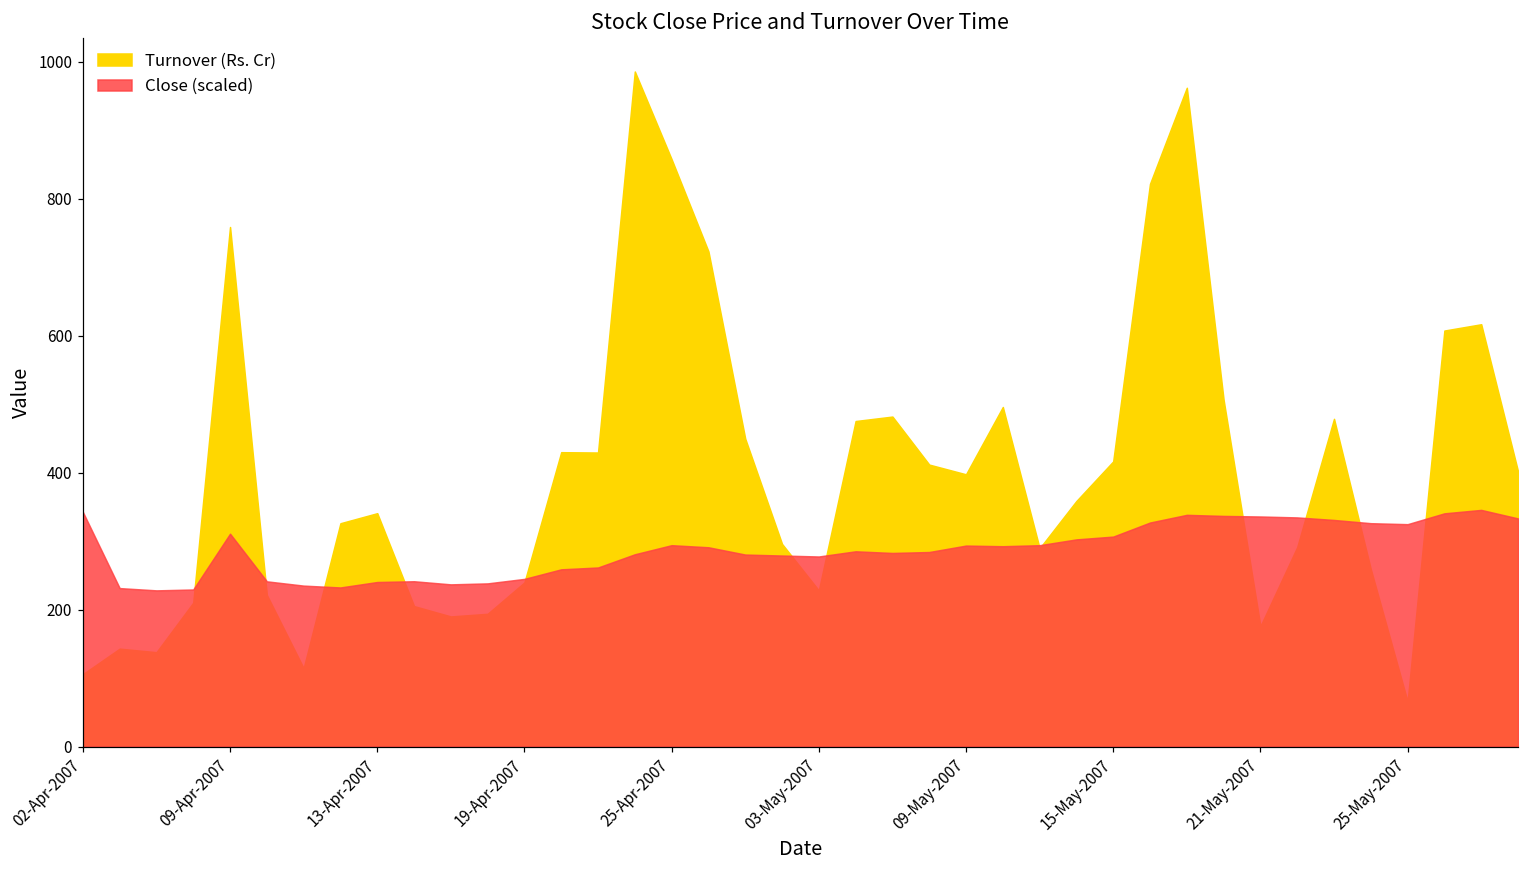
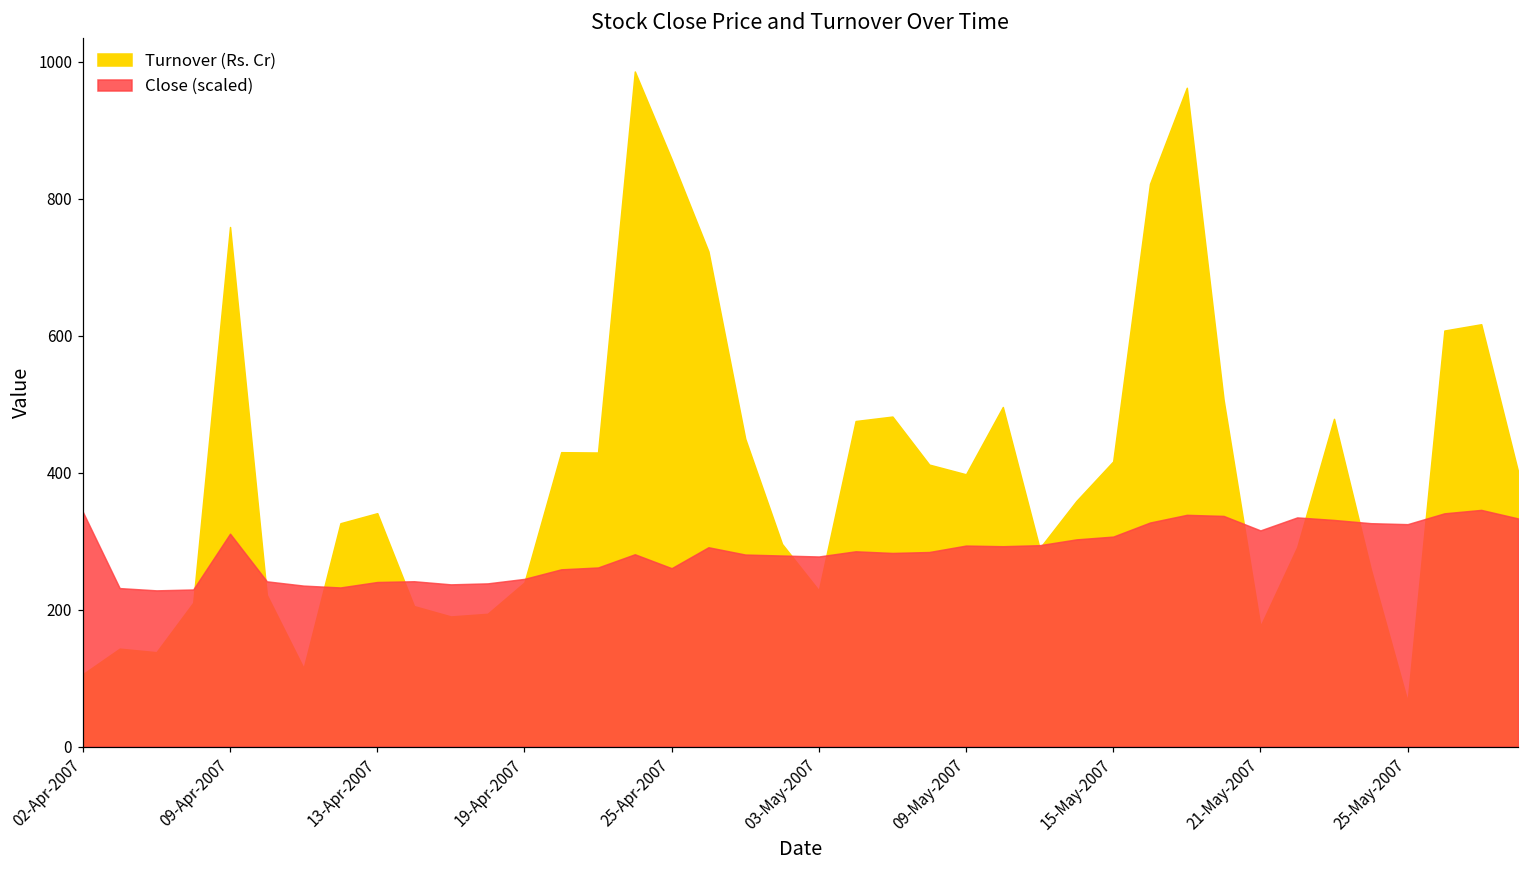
  {
    "Turnover (Rs. Cr)": {
      "02-Apr-2007": 110,
      "09-Apr-2007": 760,
      "13-Apr-2007": 340,
      "19-Apr-2007": 240,
      "25-Apr-2007": 860,
      "03-May-2007": 230,
      "09-May-2007": 400,
      "15-May-2007": 420,
      "21-May-2007": 180,
      "25-May-2007": 70
    },
    "Close (scaled)": {
      "02-Apr-2007": 340,
      "09-Apr-2007": 310,
      "13-Apr-2007": 240,
      "19-Apr-2007": 240,
-     "25-Apr-2007": 290,
+     "25-Apr-2007": 260,
      "03-May-2007": 280,
      "09-May-2007": 290,
      "15-May-2007": 310,
-     "21-May-2007": 340,
+     "21-May-2007": 320,
      "25-May-2007": 320
    }
  }
